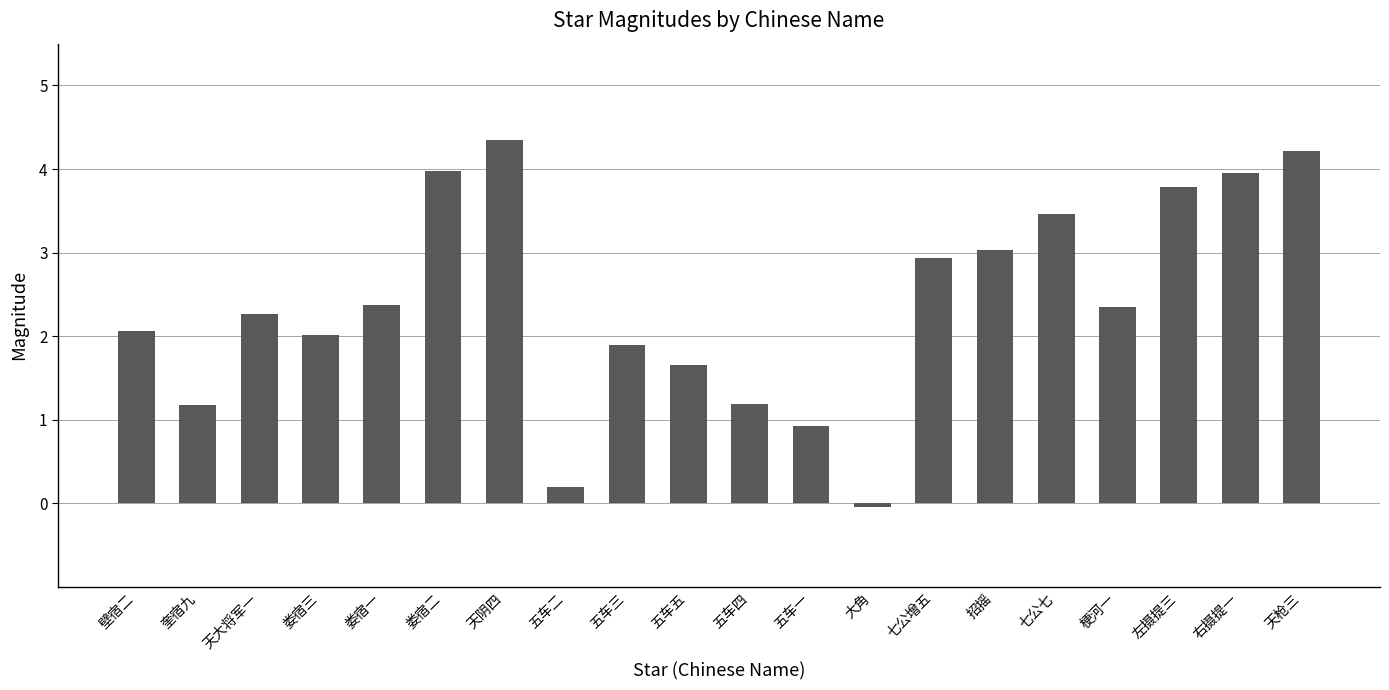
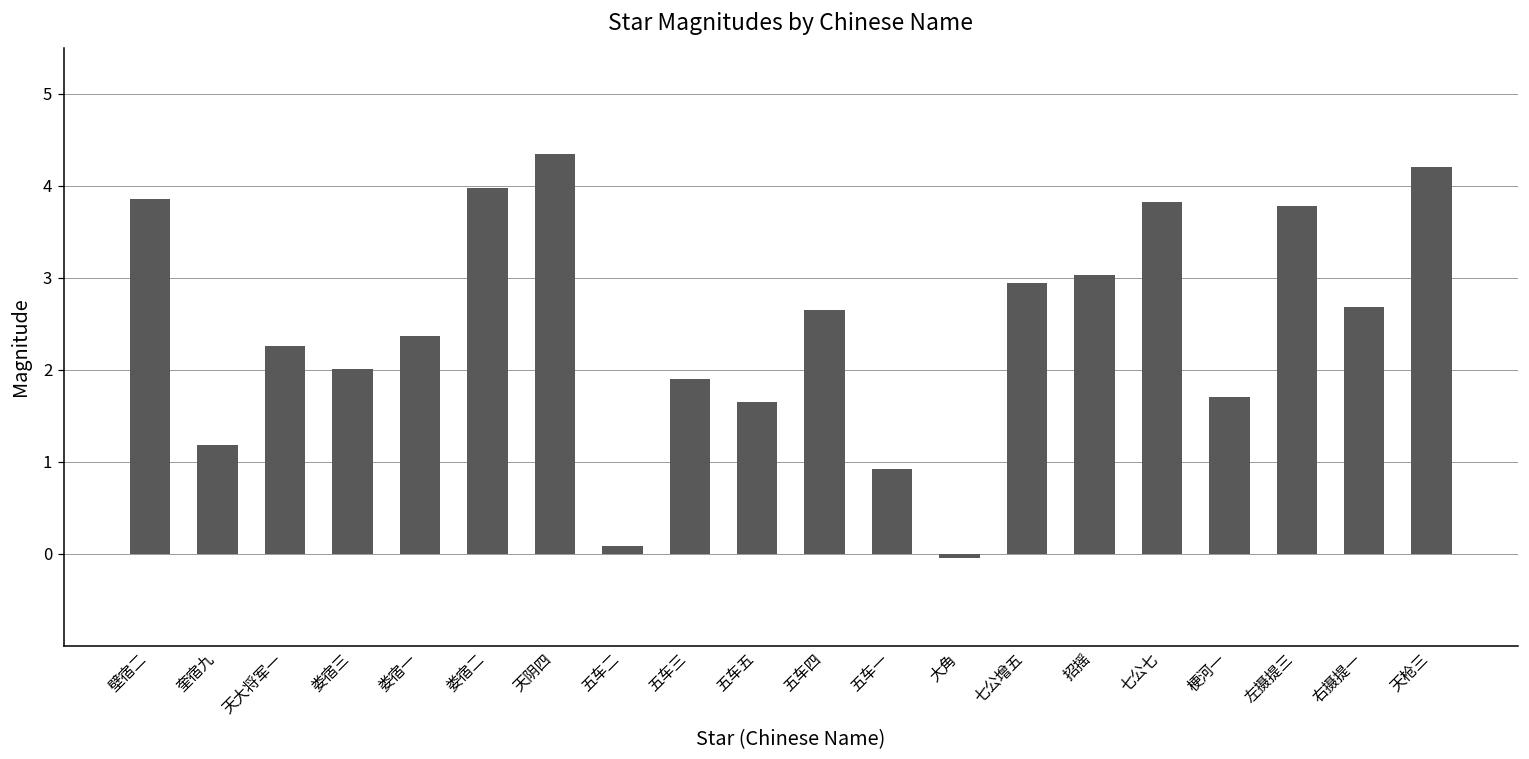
  {
-   "壁宿二": 2.1,
+   "壁宿二": 3.9,
    "奎宿九": 1.2,
    "天大将军一": 2.3,
    "娄宿三": 2.0,
    "娄宿一": 2.4,
    "娄宿二": 4.0,
    "天阴四": 4.4,
-   "五车二": 0.2,
+   "五车二": 0.1,
    "五车三": 1.9,
    "五车五": 1.7,
-   "五车四": 1.2,
+   "五车四": 2.7,
    "五车一": 0.9,
    "大角": -0.1,
    "七公增五": 2.9,
    "招摇": 3.0,
-   "七公七": 3.5,
-   "梗河一": 2.4,
+   "七公七": 3.8,
+   "梗河一": 1.7,
    "左摄提三": 3.8,
-   "右摄提一": 4.0,
+   "右摄提一": 2.7,
    "天枪三": 4.2
  }
